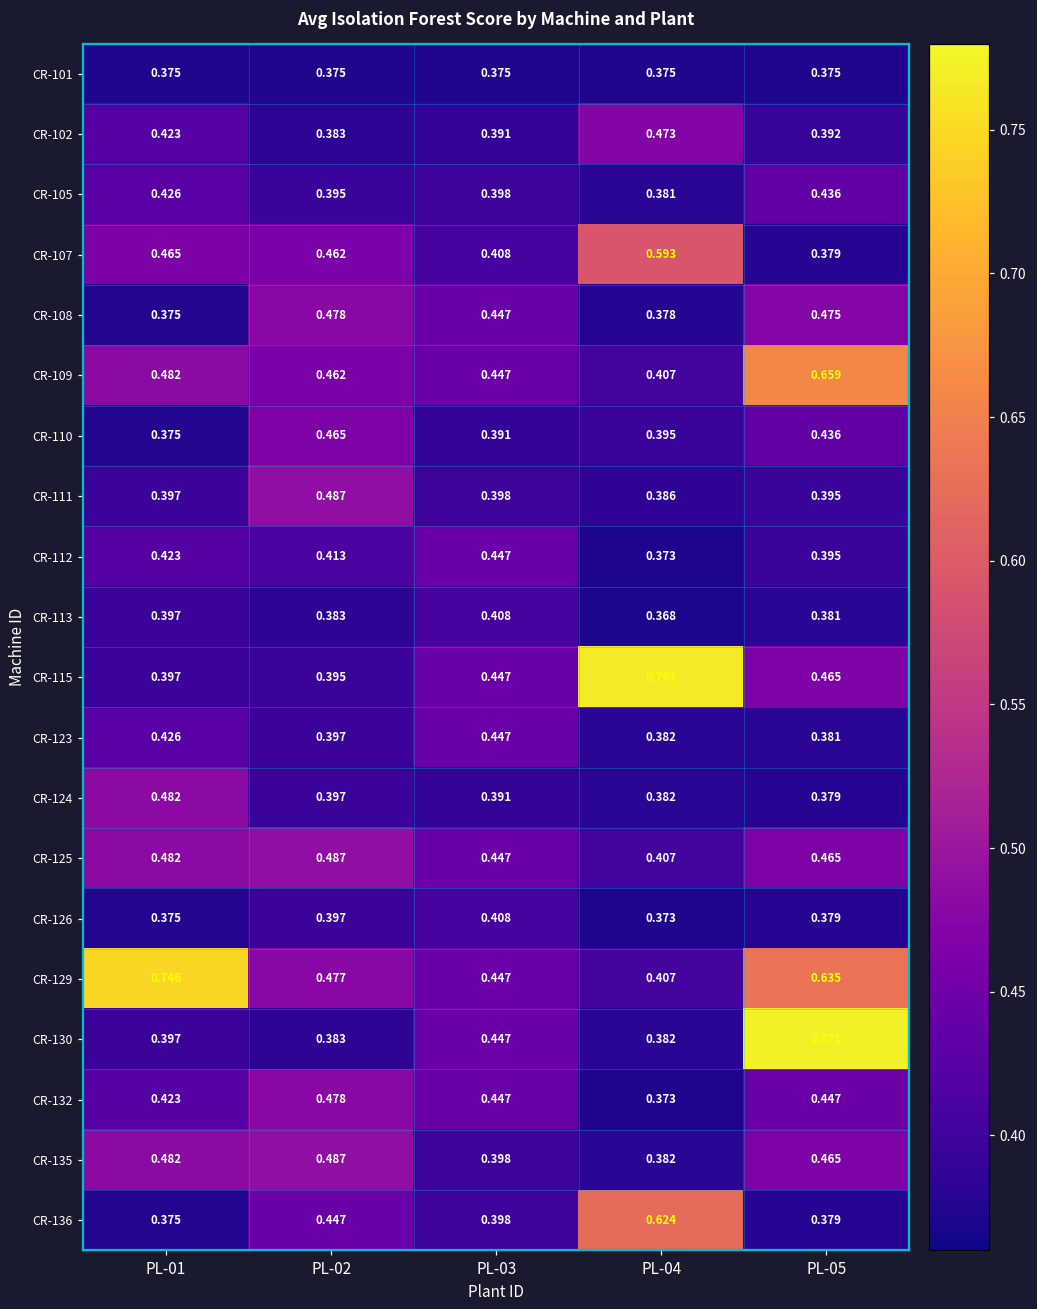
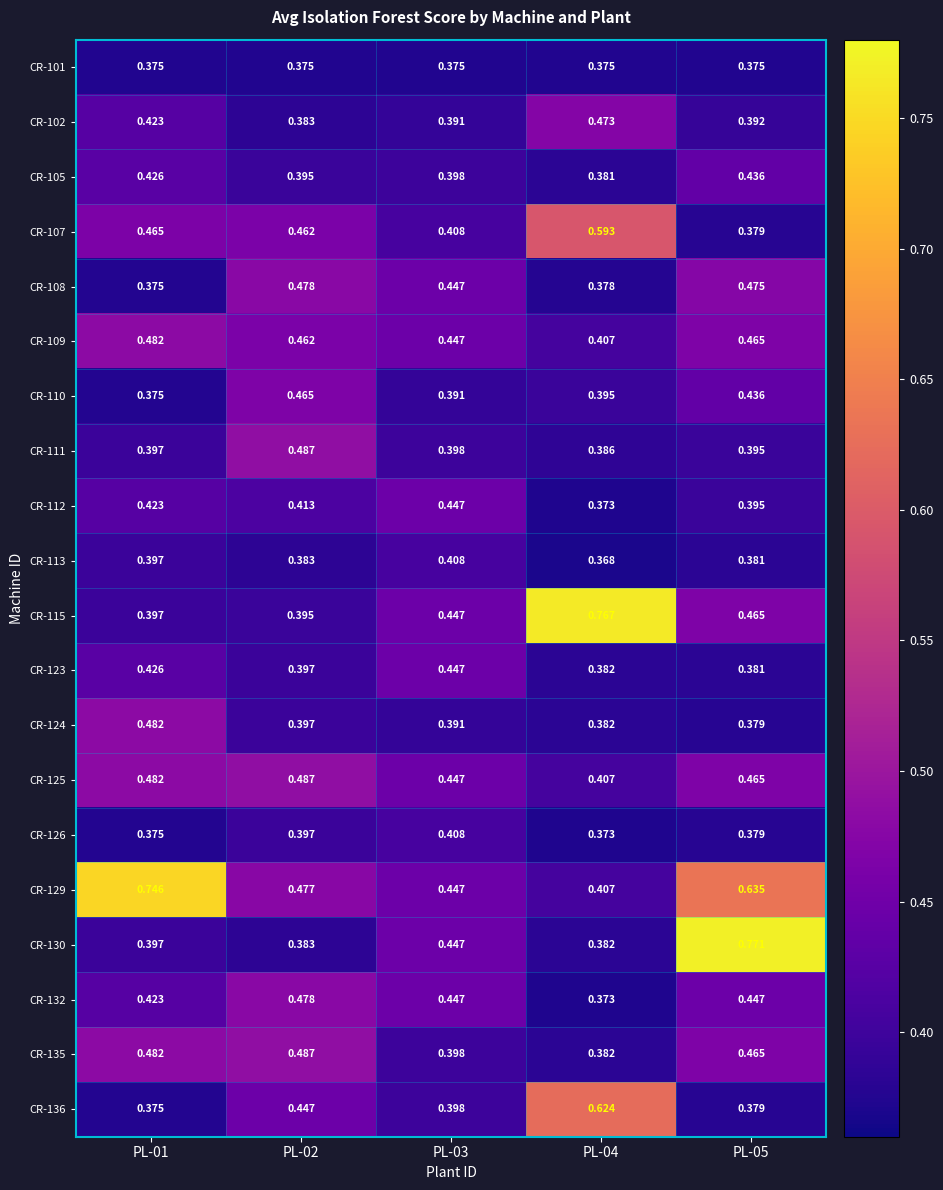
  {
    "CR-101": {
      "PL-01": 0.375,
      "PL-02": 0.375,
      "PL-03": 0.375,
      "PL-04": 0.375,
      "PL-05": 0.375
    },
    "CR-102": {
      "PL-01": 0.423,
      "PL-02": 0.383,
      "PL-03": 0.391,
      "PL-04": 0.473,
      "PL-05": 0.392
    },
    "CR-105": {
      "PL-01": 0.426,
      "PL-02": 0.395,
      "PL-03": 0.398,
      "PL-04": 0.381,
      "PL-05": 0.436
    },
    "CR-107": {
      "PL-01": 0.465,
      "PL-02": 0.462,
      "PL-03": 0.408,
      "PL-04": 0.593,
      "PL-05": 0.379
    },
    "CR-108": {
      "PL-01": 0.375,
      "PL-02": 0.478,
      "PL-03": 0.447,
      "PL-04": 0.378,
      "PL-05": 0.475
    },
    "CR-109": {
      "PL-01": 0.482,
      "PL-02": 0.462,
      "PL-03": 0.447,
      "PL-04": 0.407,
-     "PL-05": 0.659
+     "PL-05": 0.465
    },
    "CR-110": {
      "PL-01": 0.375,
      "PL-02": 0.465,
      "PL-03": 0.391,
      "PL-04": 0.395,
      "PL-05": 0.436
    },
    "CR-111": {
      "PL-01": 0.397,
      "PL-02": 0.487,
      "PL-03": 0.398,
      "PL-04": 0.386,
      "PL-05": 0.395
    },
    "CR-112": {
      "PL-01": 0.423,
      "PL-02": 0.413,
      "PL-03": 0.447,
      "PL-04": 0.373,
      "PL-05": 0.395
    },
    "CR-113": {
      "PL-01": 0.397,
      "PL-02": 0.383,
      "PL-03": 0.408,
      "PL-04": 0.368,
      "PL-05": 0.381
    },
    "CR-115": {
      "PL-01": 0.397,
      "PL-02": 0.395,
      "PL-03": 0.447,
      "PL-05": 0.465
    },
    "CR-123": {
      "PL-01": 0.426,
      "PL-02": 0.397,
      "PL-03": 0.447,
      "PL-04": 0.382,
      "PL-05": 0.381
    },
    "CR-124": {
      "PL-01": 0.482,
      "PL-02": 0.397,
      "PL-03": 0.391,
      "PL-04": 0.382,
      "PL-05": 0.379
    },
    "CR-125": {
      "PL-01": 0.482,
      "PL-02": 0.487,
      "PL-03": 0.447,
      "PL-04": 0.407,
      "PL-05": 0.465
    },
    "CR-126": {
      "PL-01": 0.375,
      "PL-02": 0.397,
      "PL-03": 0.408,
      "PL-04": 0.373,
      "PL-05": 0.379
    },
    "CR-129": {
      "PL-02": 0.477,
      "PL-03": 0.447,
      "PL-04": 0.407,
      "PL-05": 0.635
    },
    "CR-130": {
      "PL-01": 0.397,
      "PL-02": 0.383,
      "PL-03": 0.447,
      "PL-04": 0.382
    },
    "CR-132": {
      "PL-01": 0.423,
      "PL-02": 0.478,
      "PL-03": 0.447,
      "PL-04": 0.373,
      "PL-05": 0.447
    },
    "CR-135": {
      "PL-01": 0.482,
      "PL-02": 0.487,
      "PL-03": 0.398,
      "PL-04": 0.382,
      "PL-05": 0.465
    },
    "CR-136": {
      "PL-01": 0.375,
      "PL-02": 0.447,
      "PL-03": 0.398,
      "PL-04": 0.624,
      "PL-05": 0.379
    }
  }
